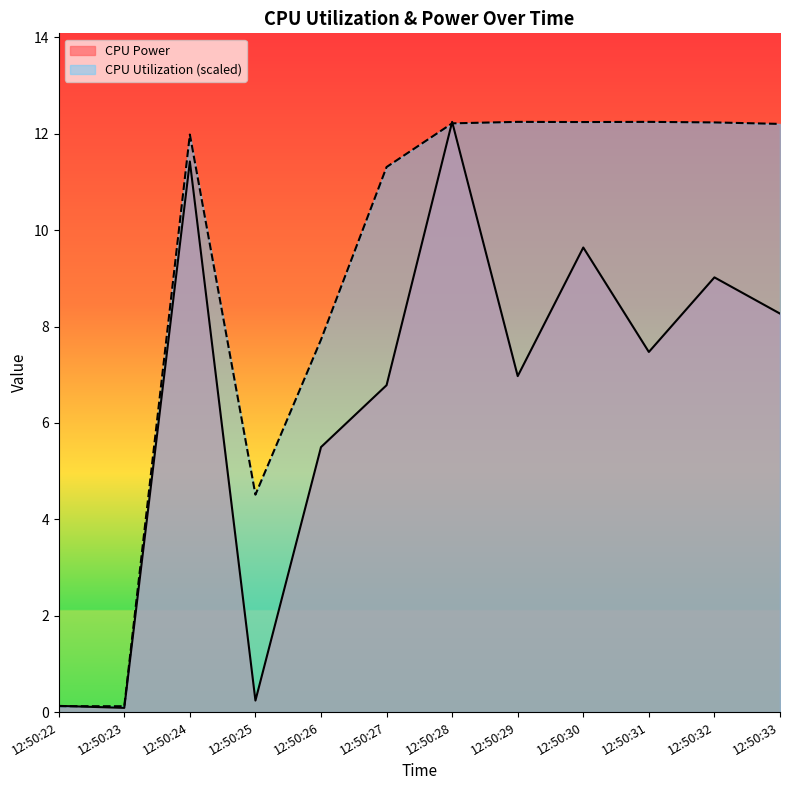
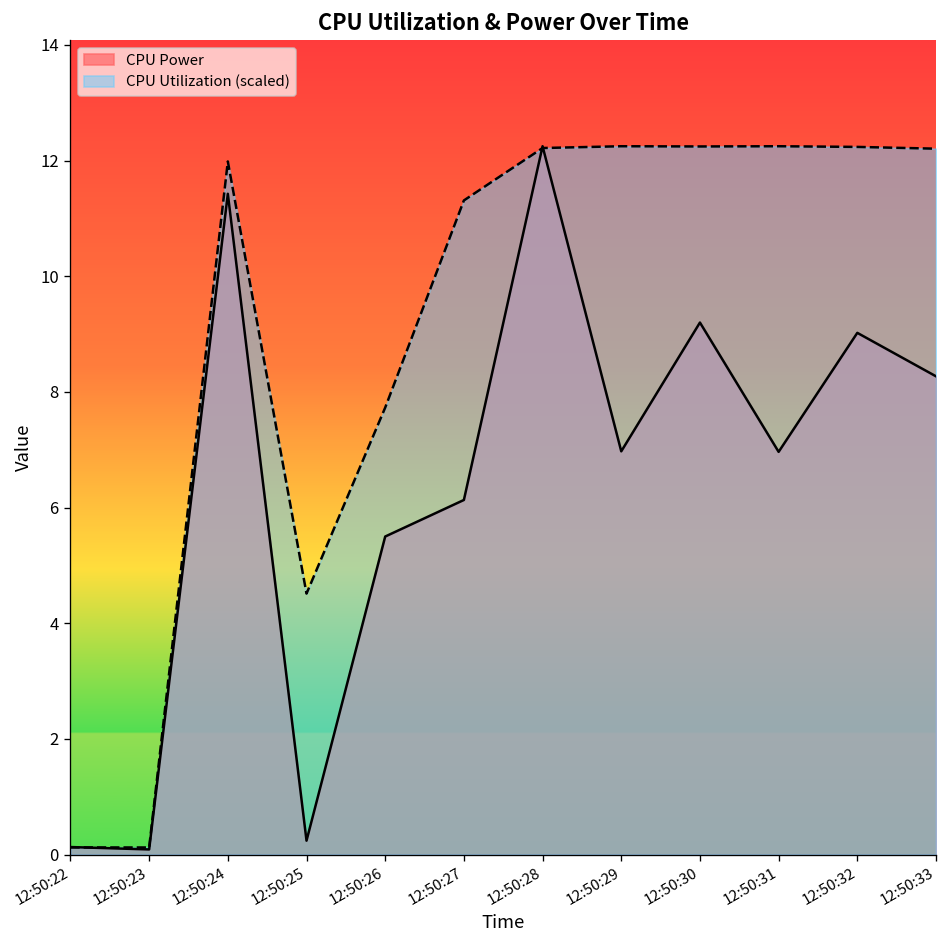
  {
    "CPU Power": {
      "12:50:24": 11.4,
      "12:50:25": 0.2,
      "12:50:26": 5.5,
-     "12:50:27": 6.8,
+     "12:50:27": 6.1,
      "12:50:29": 7.0,
-     "12:50:30": 9.6,
-     "12:50:31": 7.5,
+     "12:50:30": 9.2,
+     "12:50:31": 7.0,
      "12:50:32": 9.0,
      "12:50:33": 8.3
    },
    "CPU Utilization (scaled)": {
      "12:50:24": 12.0,
      "12:50:25": 4.5,
      "12:50:26": 7.7,
      "12:50:27": 11.3,
      "12:50:29": 12.2,
      "12:50:30": 12.2,
      "12:50:31": 12.2,
      "12:50:32": 12.2,
      "12:50:33": 12.2
    }
  }
